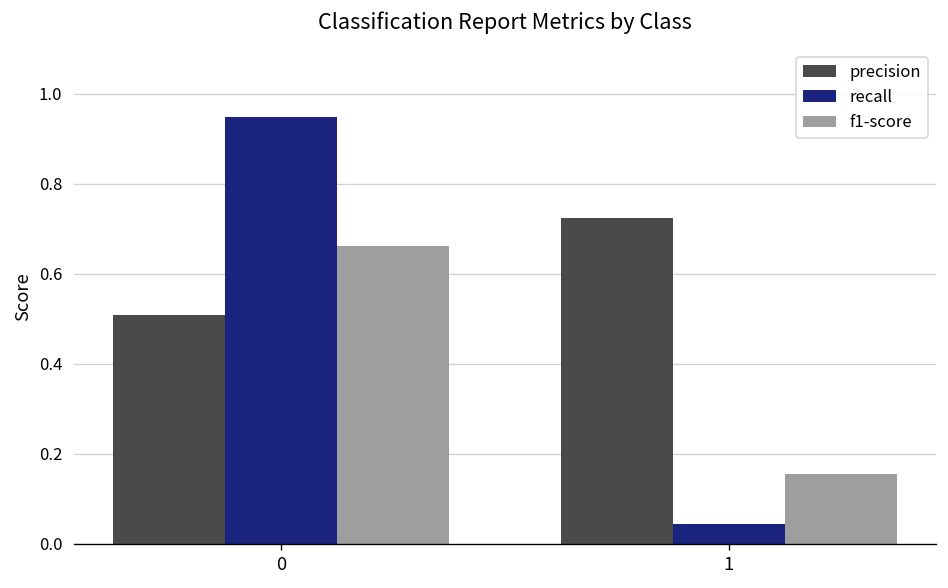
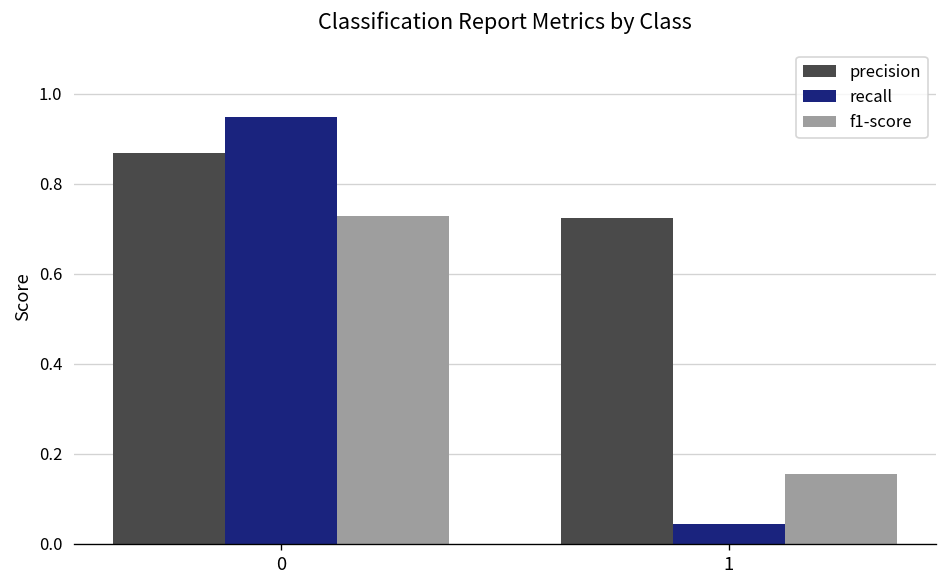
  {
    "precision": {
-     "0": 0.51,
+     "0": 0.87,
      "1": 0.72
    },
    "recall": {
      "0": 0.95,
      "1": 0.04
    },
    "f1-score": {
-     "0": 0.66,
+     "0": 0.73,
      "1": 0.15
    }
  }
